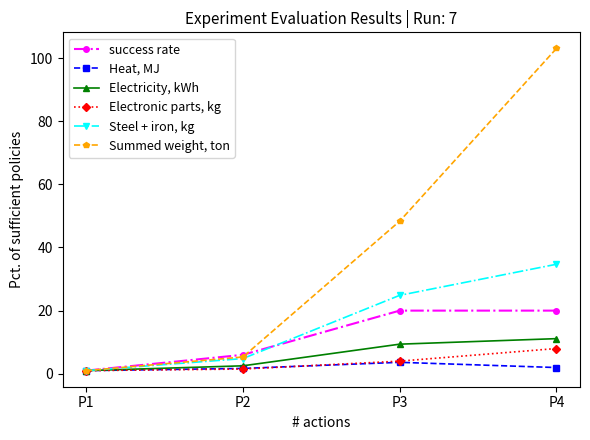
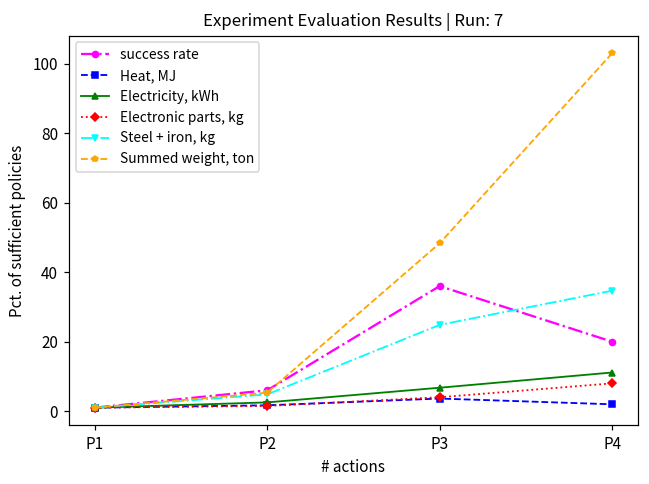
  {
    "success rate": {
-     "P3": 20,
+     "P3": 36,
      "P4": 20
    },
    "Heat, MJ": {
      "P4": 2
    },
    "Electricity, kWh": {
      "P2": 3,
-     "P3": 9,
+     "P3": 7,
      "P4": 11
    },
    "Electronic parts, kg": {
      "P4": 8
    },
    "Steel + iron, kg": {
      "P3": 25,
      "P4": 35
    },
    "Summed weight, ton": {
      "P3": 48,
      "P4": 103
    }
  }
